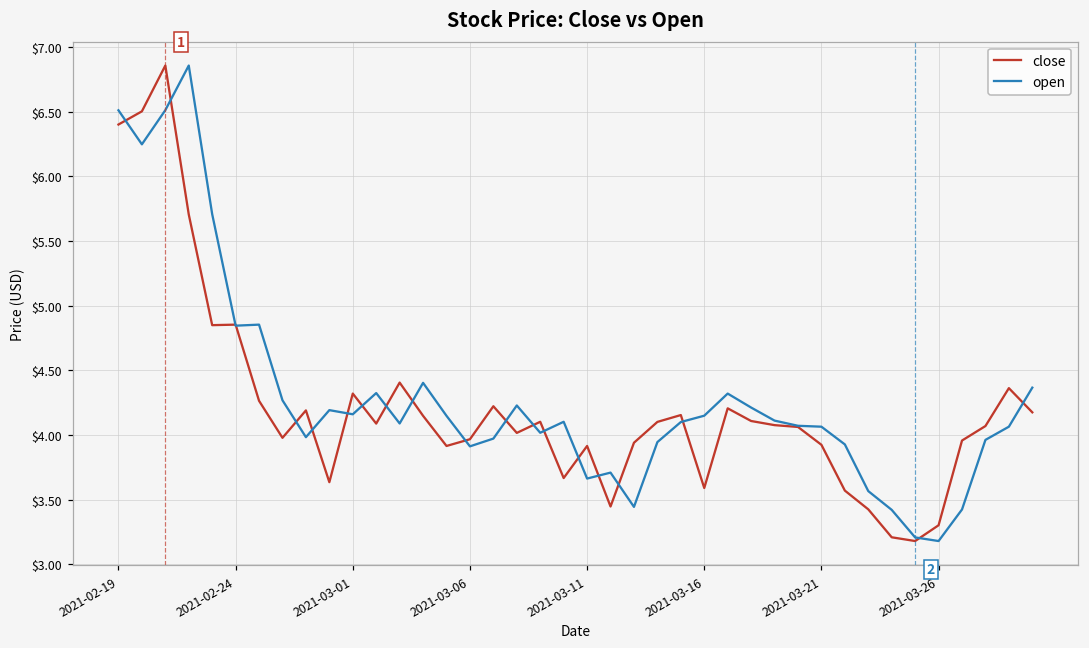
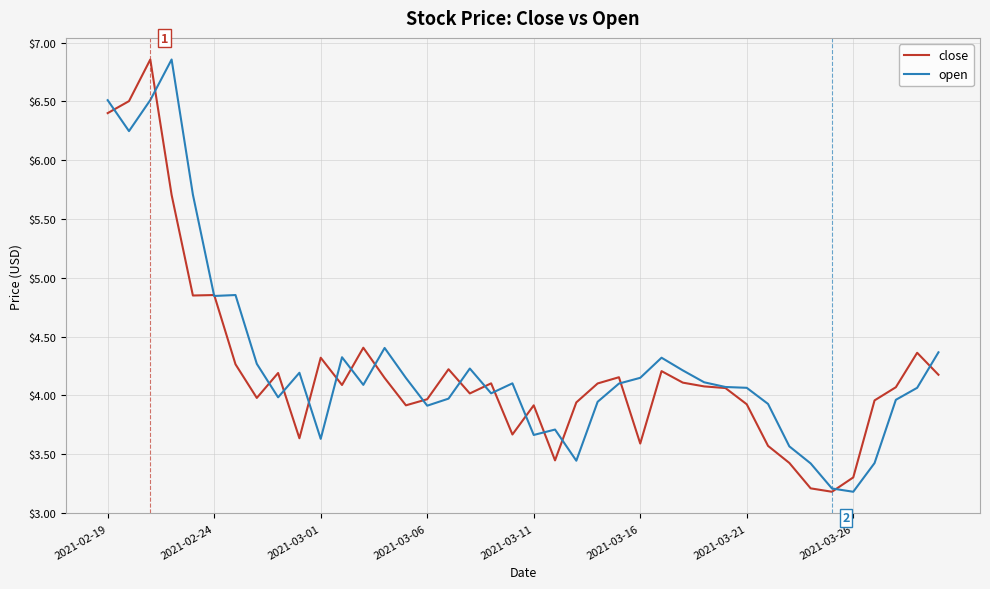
  {
    "close": {
      "2021-02-19": "$6.40",
      "2021-03-01": "$4.32",
      "2021-03-06": "$3.97",
      "2021-03-11": "$3.92",
      "2021-03-16": "$3.59",
      "2021-03-21": "$3.92",
      "2021-03-26": "$3.30"
    },
    "open": {
      "2021-02-19": "$6.51",
-     "2021-03-01": "$4.16",
+     "2021-03-01": "$3.63",
      "2021-03-06": "$3.91",
      "2021-03-11": "$3.66",
      "2021-03-16": "$4.15",
      "2021-03-21": "$4.06"
    }
  }
